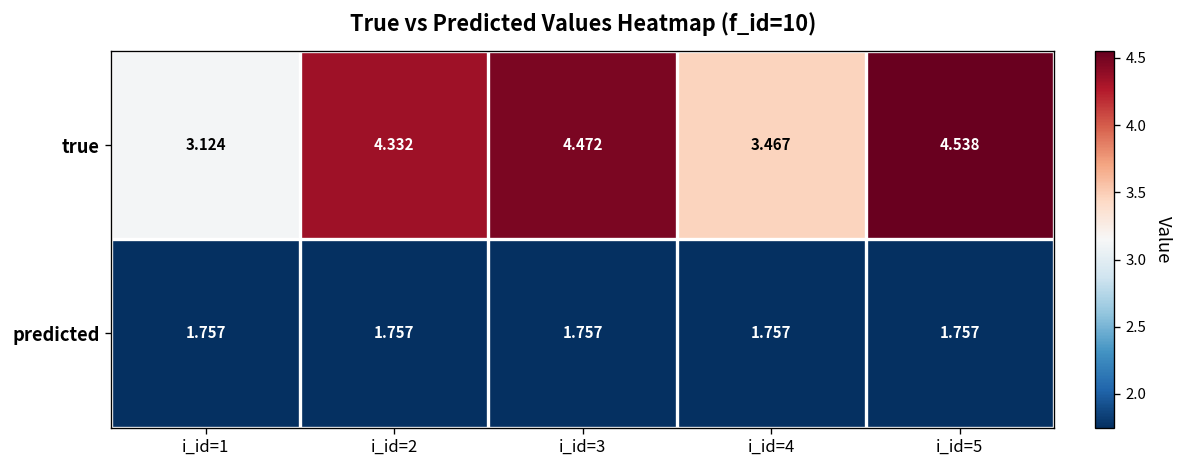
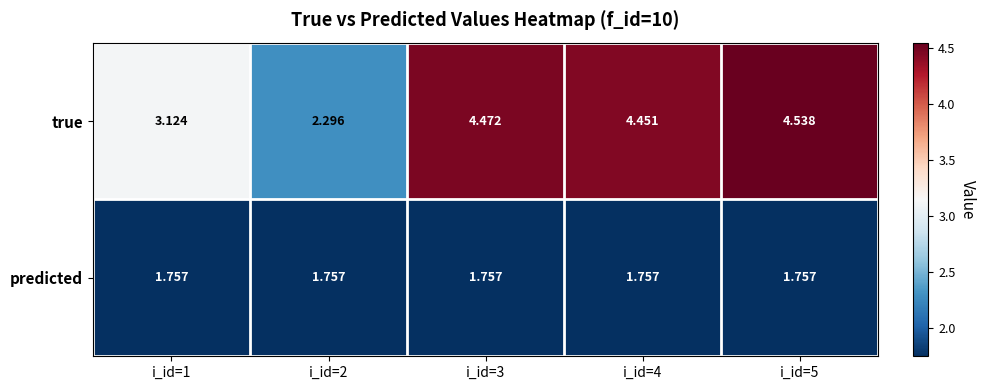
  {
    "true": {
      "i_id=1": 3.124,
-     "i_id=2": 4.332,
+     "i_id=2": 2.296,
      "i_id=3": 4.472,
-     "i_id=4": 3.467,
+     "i_id=4": 4.451,
      "i_id=5": 4.538
    },
    "predicted": {
      "i_id=1": 1.757,
      "i_id=2": 1.757,
      "i_id=3": 1.757,
      "i_id=4": 1.757,
      "i_id=5": 1.757
    }
  }
